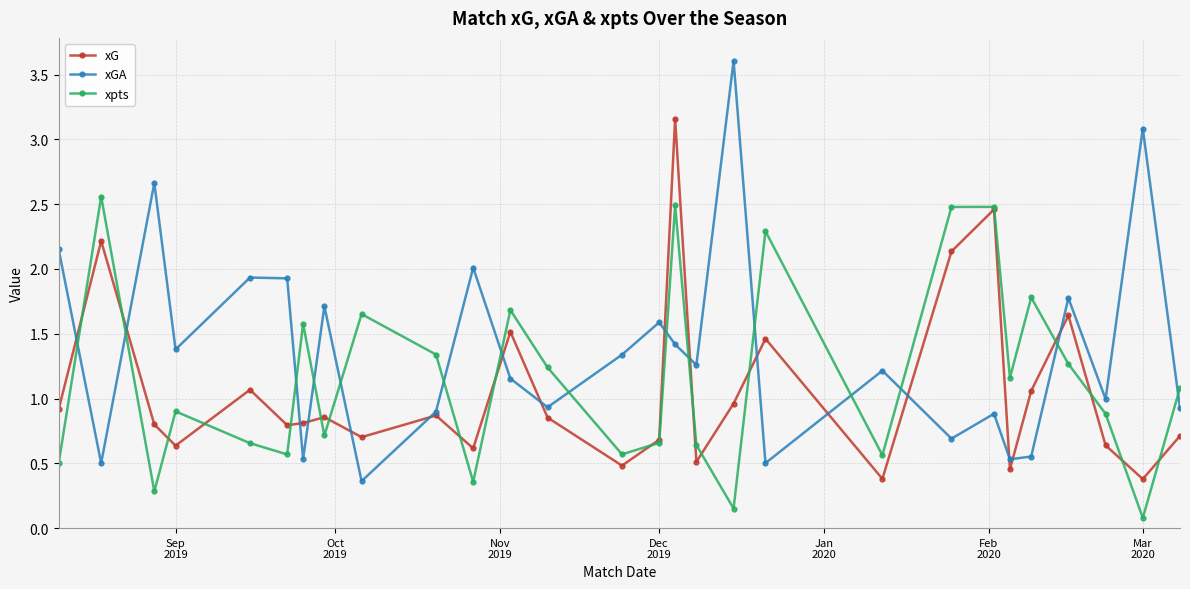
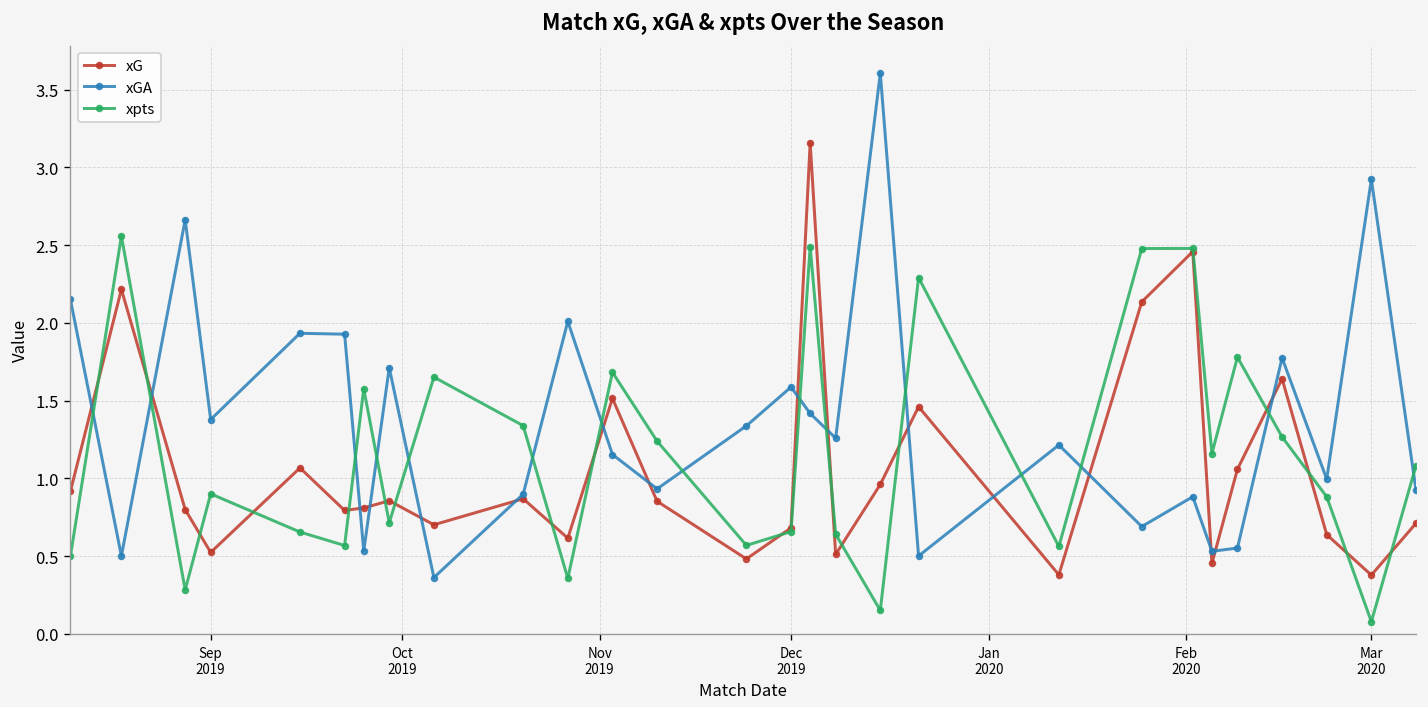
  {
    "xG": {
-     "Sep 2019": 0.64,
+     "Sep 2019": 0.52,
      "Dec 2019": 0.68,
      "Mar 2020": 0.38
    },
    "xGA": {
      "Sep 2019": 1.38,
      "Dec 2019": 1.59,
-     "Mar 2020": 3.08
+     "Mar 2020": 2.92
    },
    "xpts": {
      "Sep 2019": 0.90,
      "Dec 2019": 0.66,
      "Mar 2020": 0.08
    }
  }
